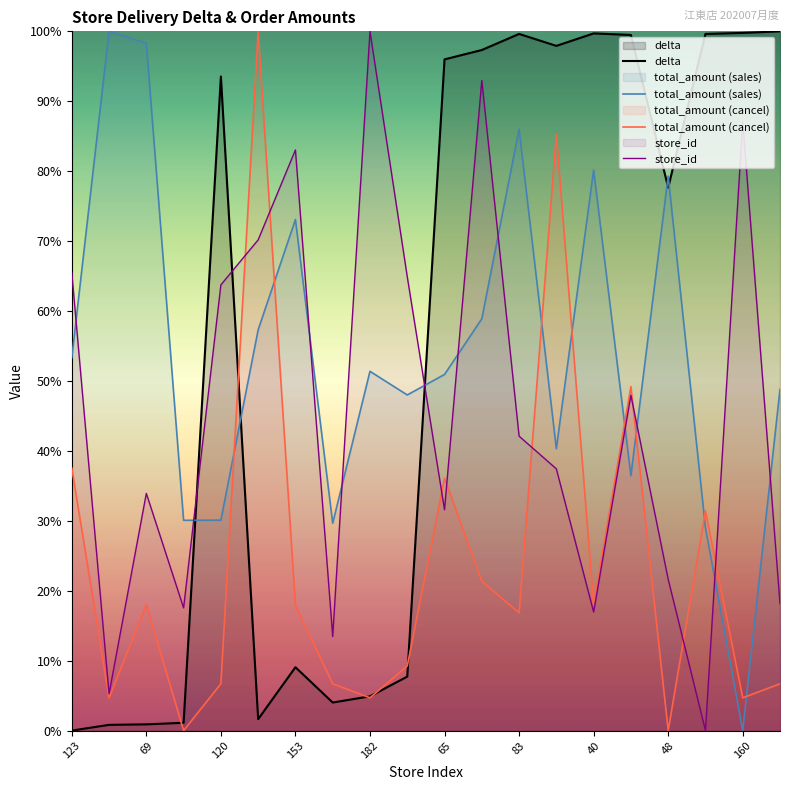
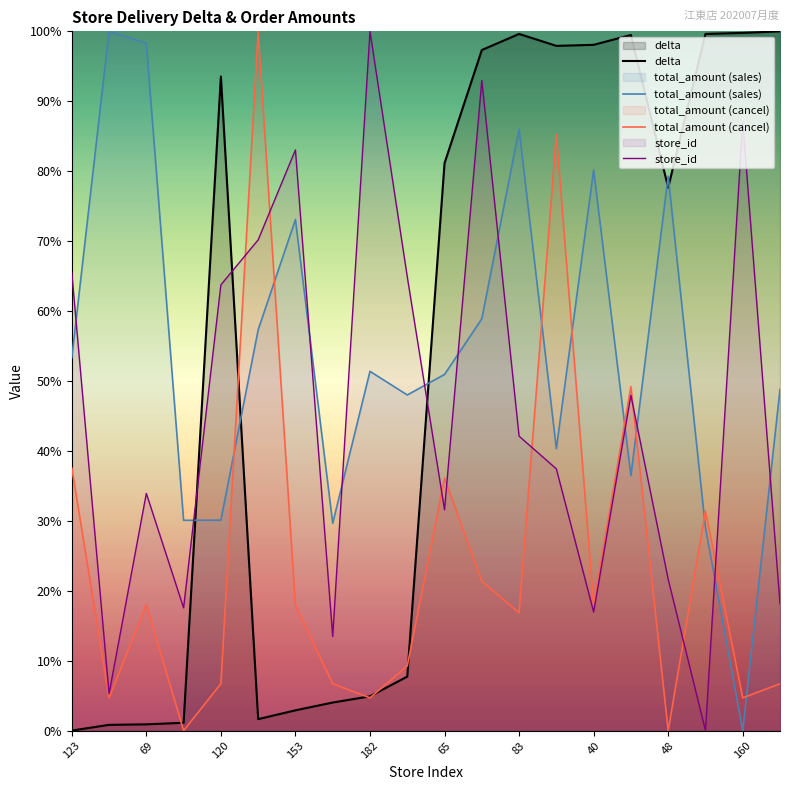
  {
    "delta": {
      "123": "0%",
      "69": "1%",
      "120": "94%",
-     "153": "9%",
-     "65": "96%",
+     "153": "3%",
+     "65": "81%",
      "83": "100%",
-     "40": "100%",
+     "40": "98%",
      "48": "78%",
      "160": "100%"
    }
  }
